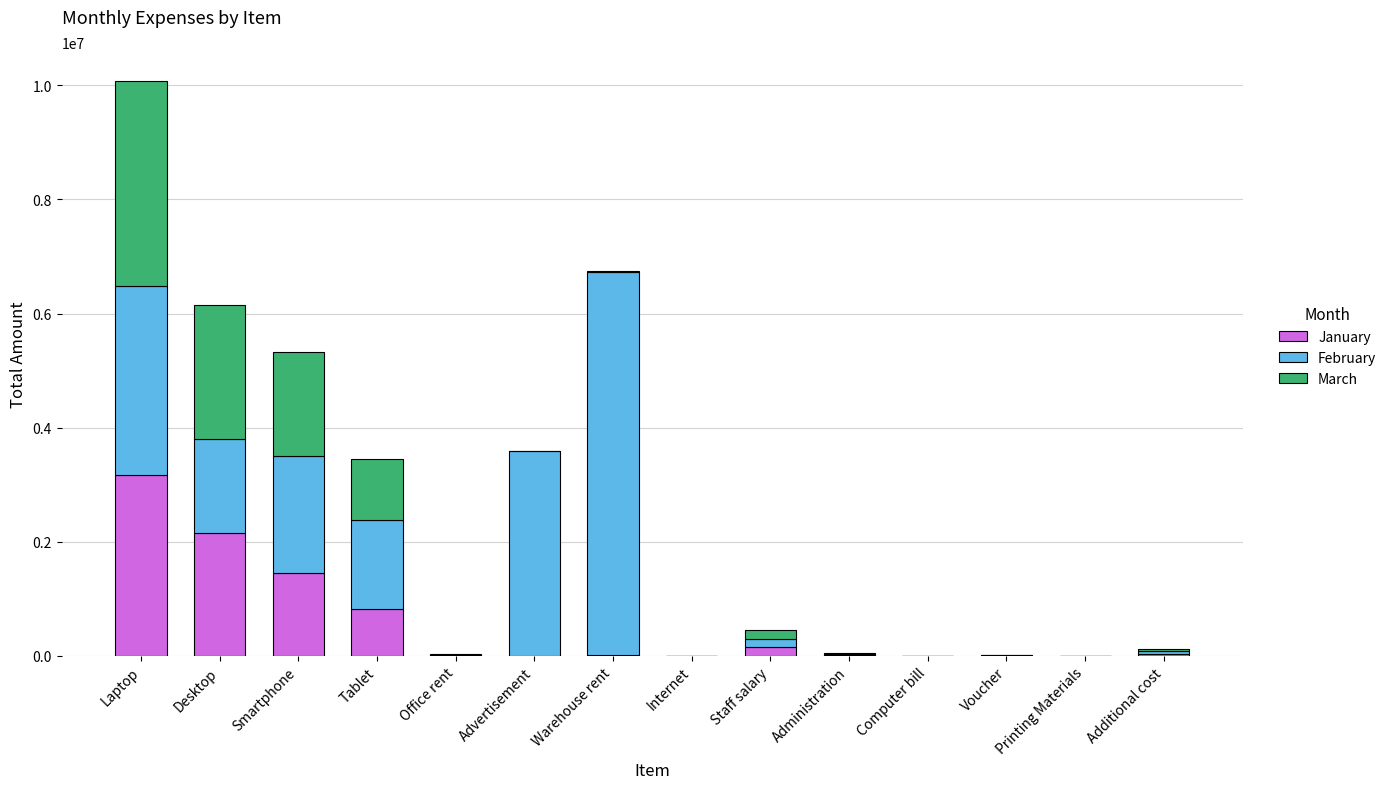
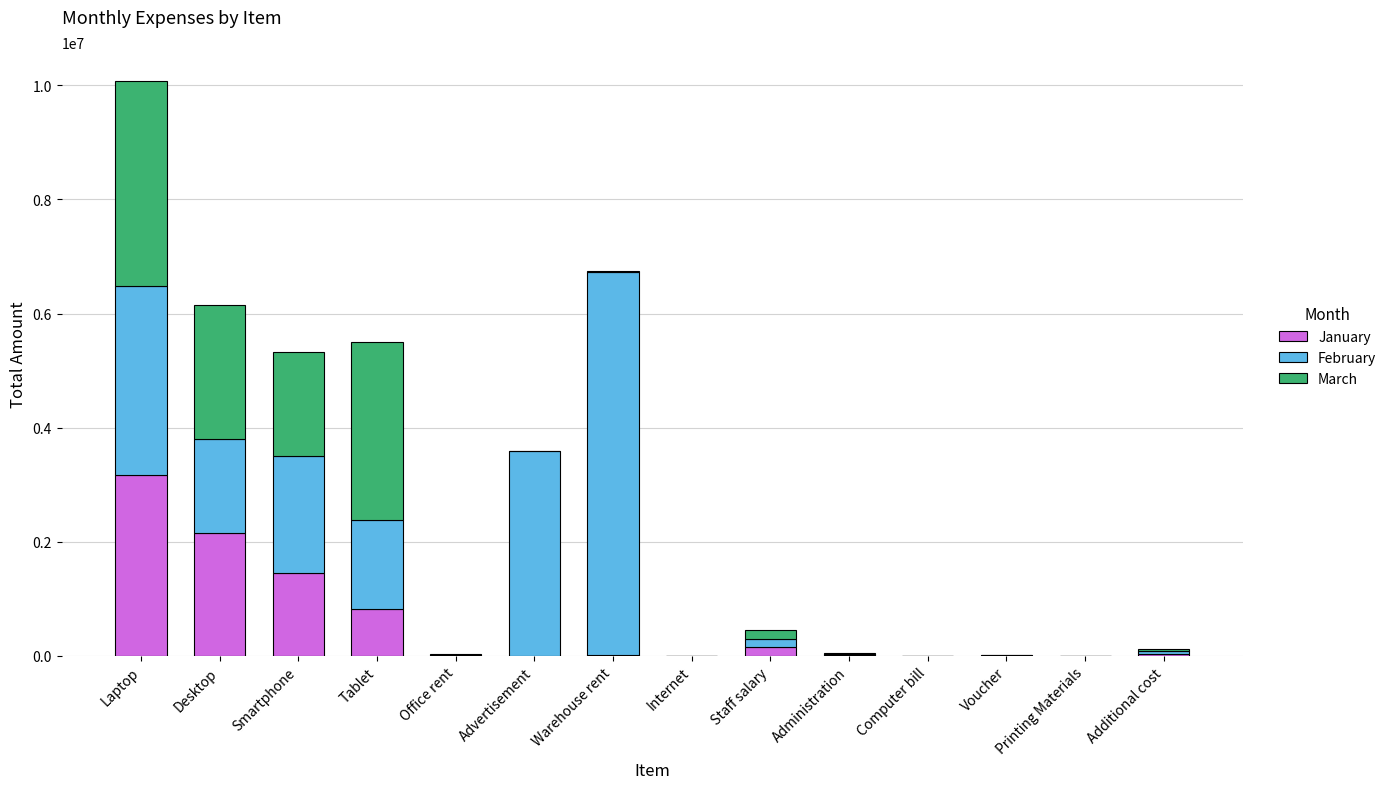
  {
    "January": {
      "Laptop": 3200000,
      "Desktop": 2200000,
      "Smartphone": 1500000,
      "Tablet": 800000,
      "Staff salary": 200000
    },
    "February": {
      "Laptop": 3300000,
      "Desktop": 1600000,
      "Smartphone": 2100000,
      "Tablet": 1600000,
      "Advertisement": 3600000,
      "Warehouse rent": 6700000,
      "Staff salary": 200000
    },
    "March": {
      "Laptop": 3600000,
      "Desktop": 2300000,
      "Smartphone": 1800000,
-     "Tablet": 1100000,
+     "Tablet": 3100000,
      "Staff salary": 200000
    }
  }
